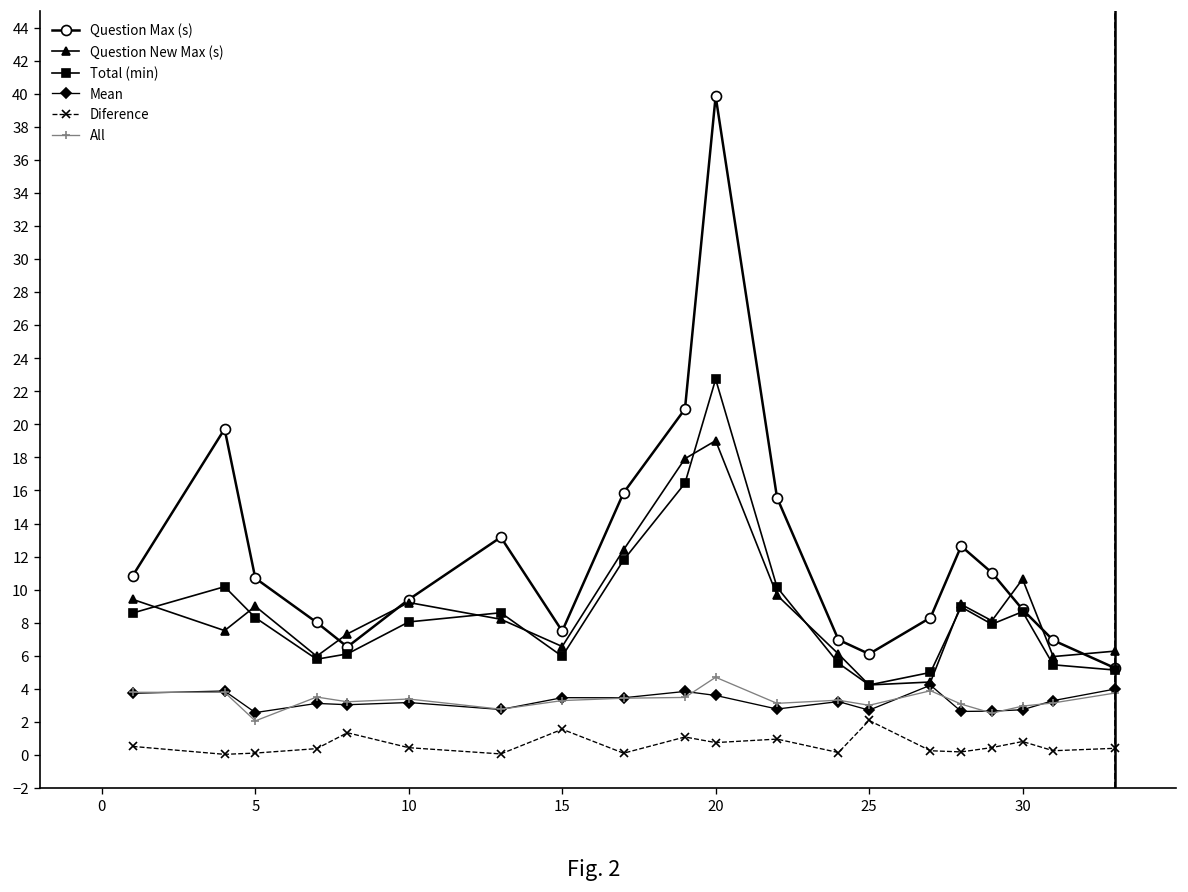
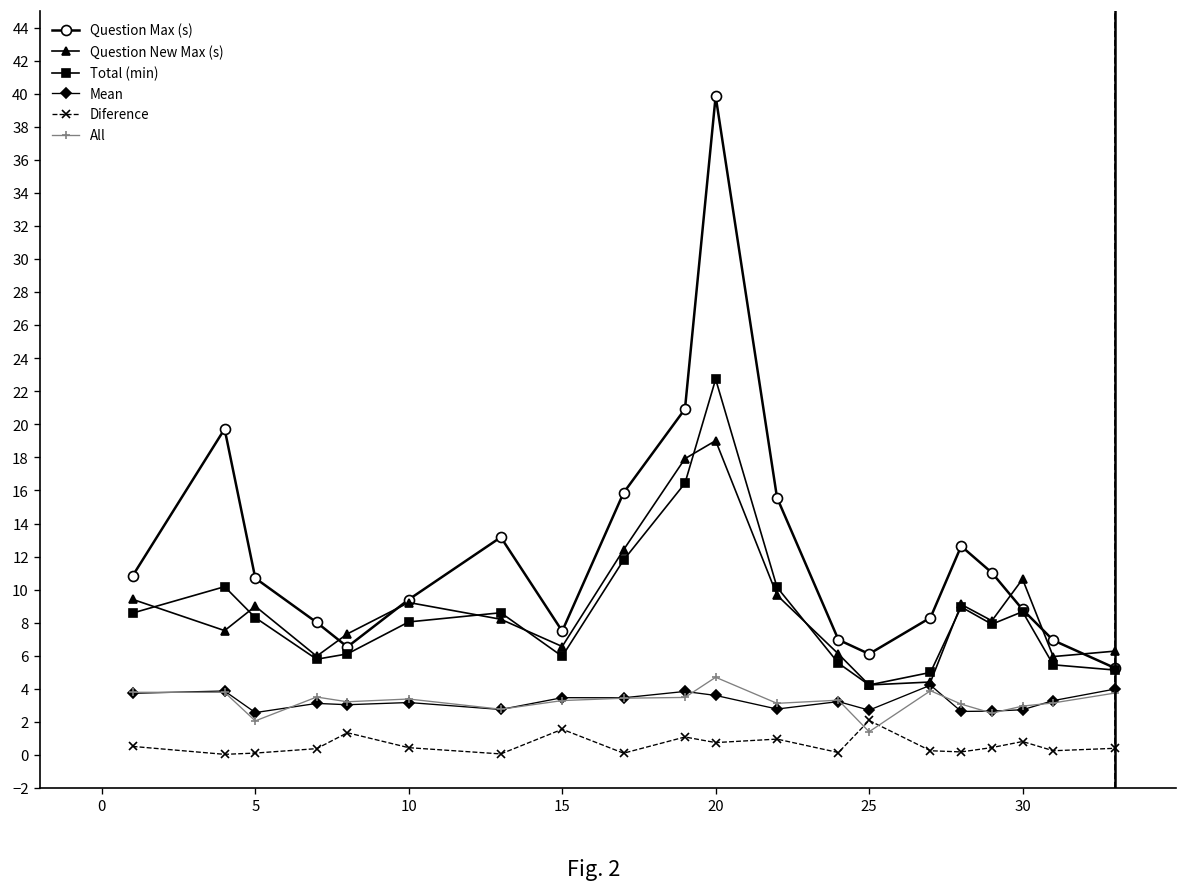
  {
    "All": {
      "5": 2.1,
      "10": 3.4,
      "20": 4.7,
-     "25": 3.0,
+     "25": 1.4,
      "30": 3.0
    }
  }
